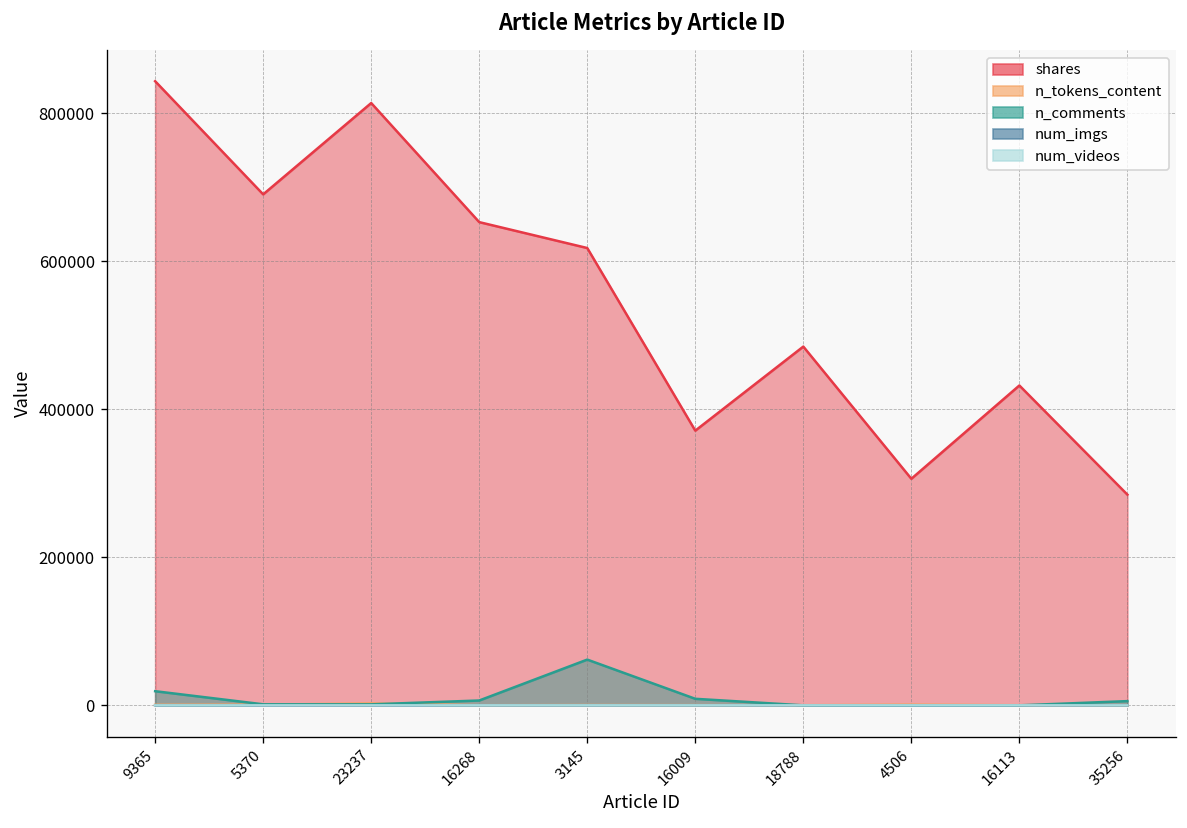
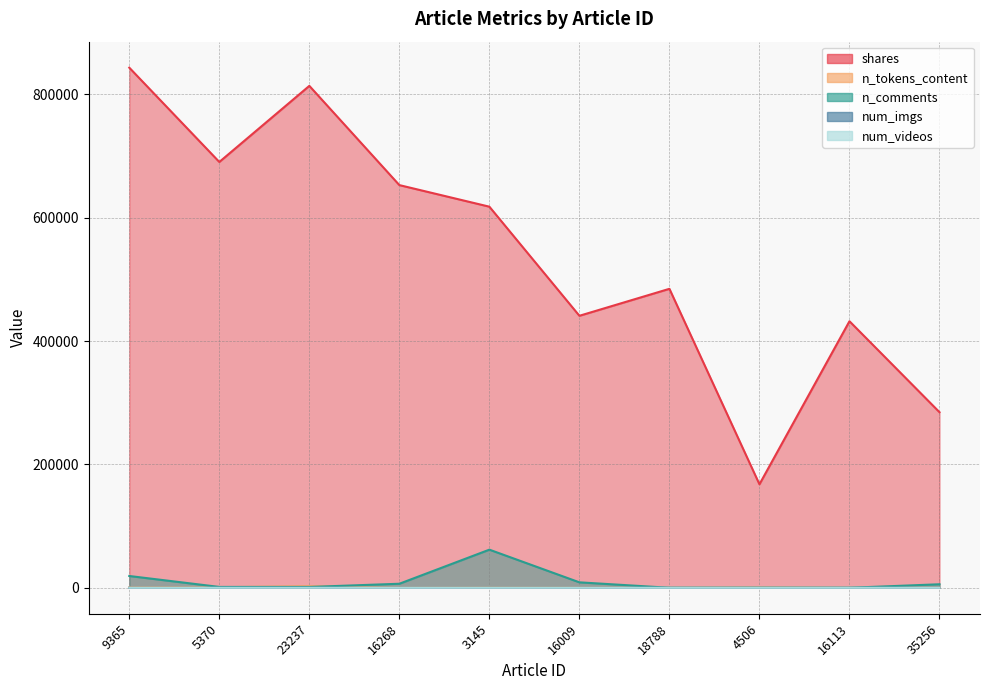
  {
    "shares": {
      "9365": 840000,
      "5370": 690000,
      "23237": 810000,
      "16268": 650000,
      "3145": 620000,
-     "16009": 370000,
+     "16009": 440000,
      "18788": 480000,
-     "4506": 310000,
+     "4506": 170000,
      "16113": 430000,
      "35256": 280000
    },
    "n_comments": {
      "9365": 20000,
      "16268": 10000,
      "3145": 60000,
      "16009": 10000,
      "35256": 10000
    }
  }
